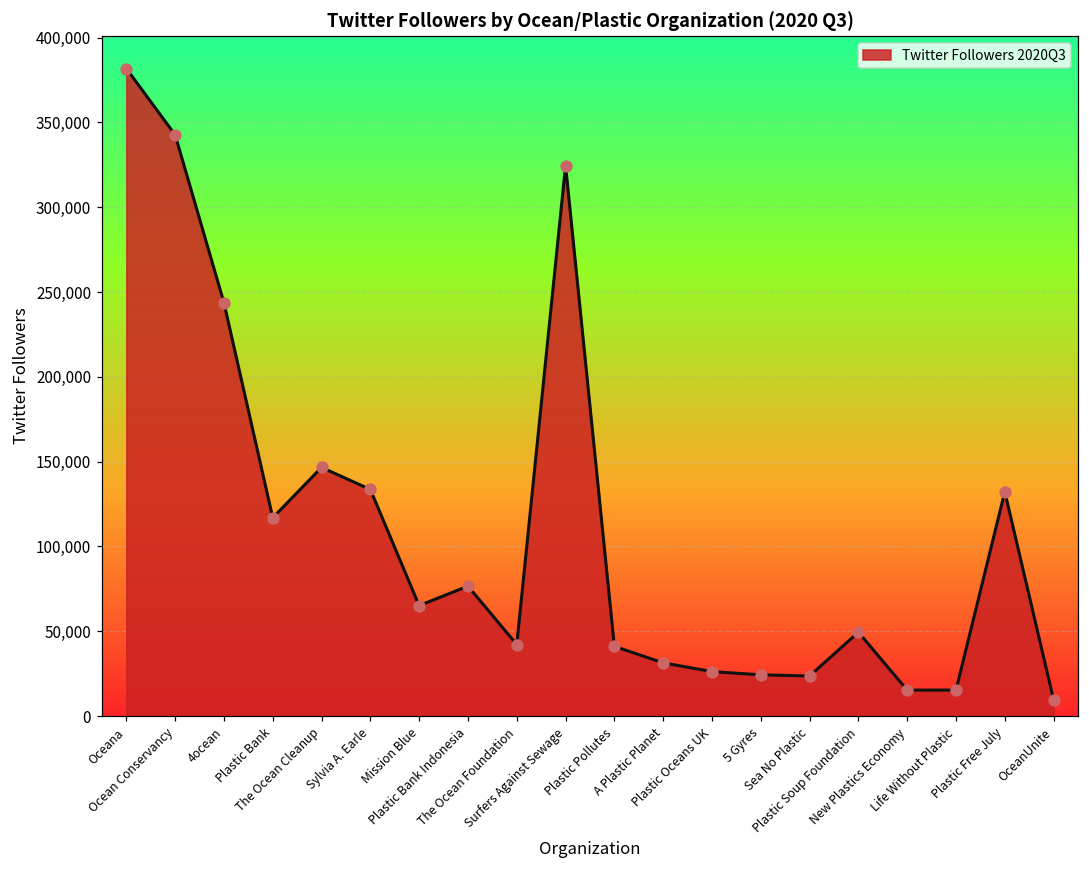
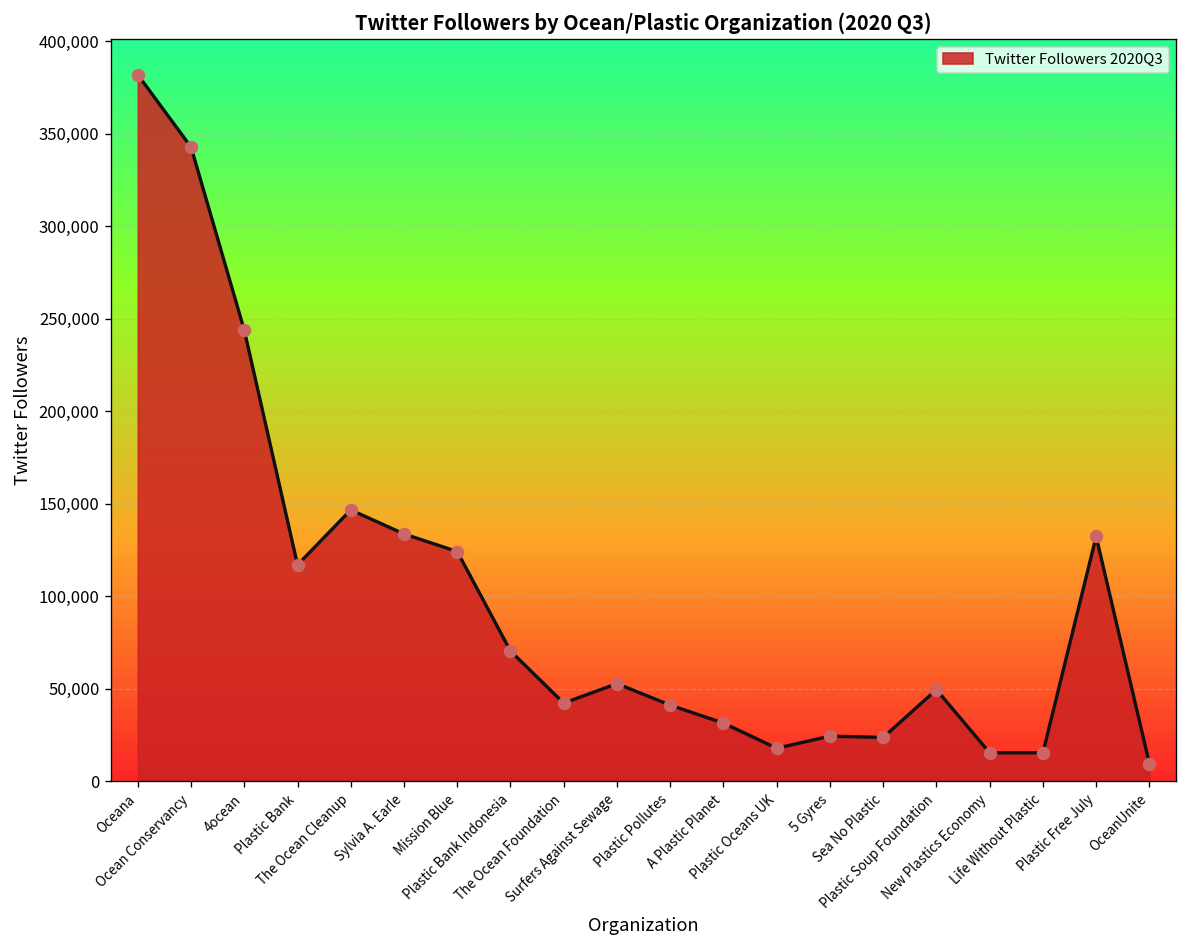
  {
    "Oceana": "382,000",
    "Ocean Conservancy": "343,000",
    "4ocean": "244,000",
    "Plastic Bank": "117,000",
    "The Ocean Cleanup": "147,000",
    "Sylvia A. Earle": "134,000",
-   "Mission Blue": "65,000",
-   "Plastic Bank Indonesia": "77,000",
+   "Mission Blue": "124,000",
+   "Plastic Bank Indonesia": "70,000",
    "The Ocean Foundation": "42,000",
-   "Surfers Against Sewage": "325,000",
+   "Surfers Against Sewage": "53,000",
    "Plastic Pollutes": "41,000",
    "A Plastic Planet": "31,000",
-   "Plastic Oceans UK": "26,000",
+   "Plastic Oceans UK": "18,000",
    "5 Gyres": "24,000",
    "Sea No Plastic": "24,000",
    "Plastic Soup Foundation": "49,000",
    "New Plastics Economy": "15,000",
    "Life Without Plastic": "15,000",
    "Plastic Free July": "132,000",
    "OceanUnite": "10,000"
  }
